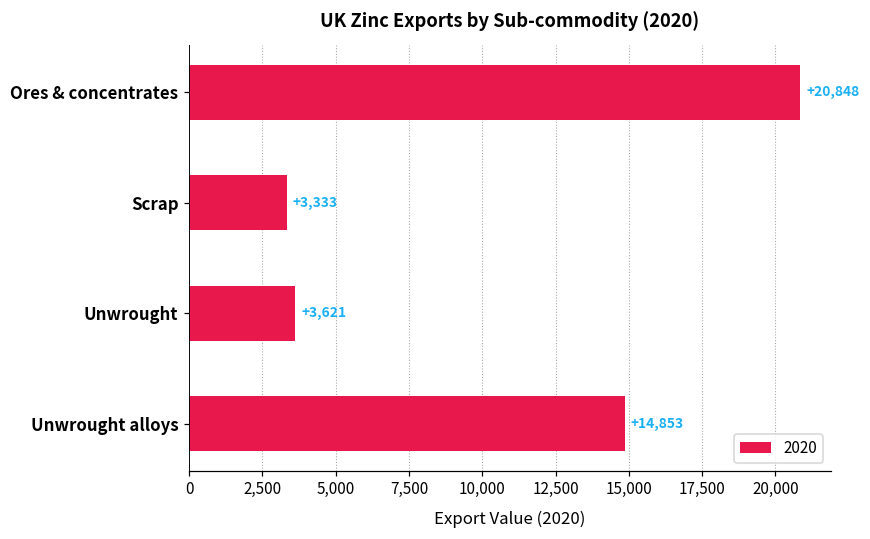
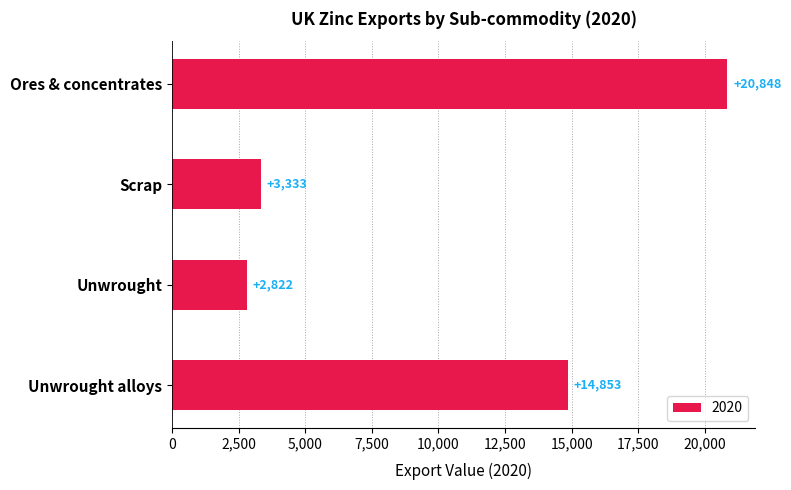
  {
    "Ores & concentrates": "+20,848",
    "Scrap": "+3,333",
-   "Unwrought": "+3,621",
+   "Unwrought": "+2,822",
    "Unwrought alloys": "+14,853"
  }
